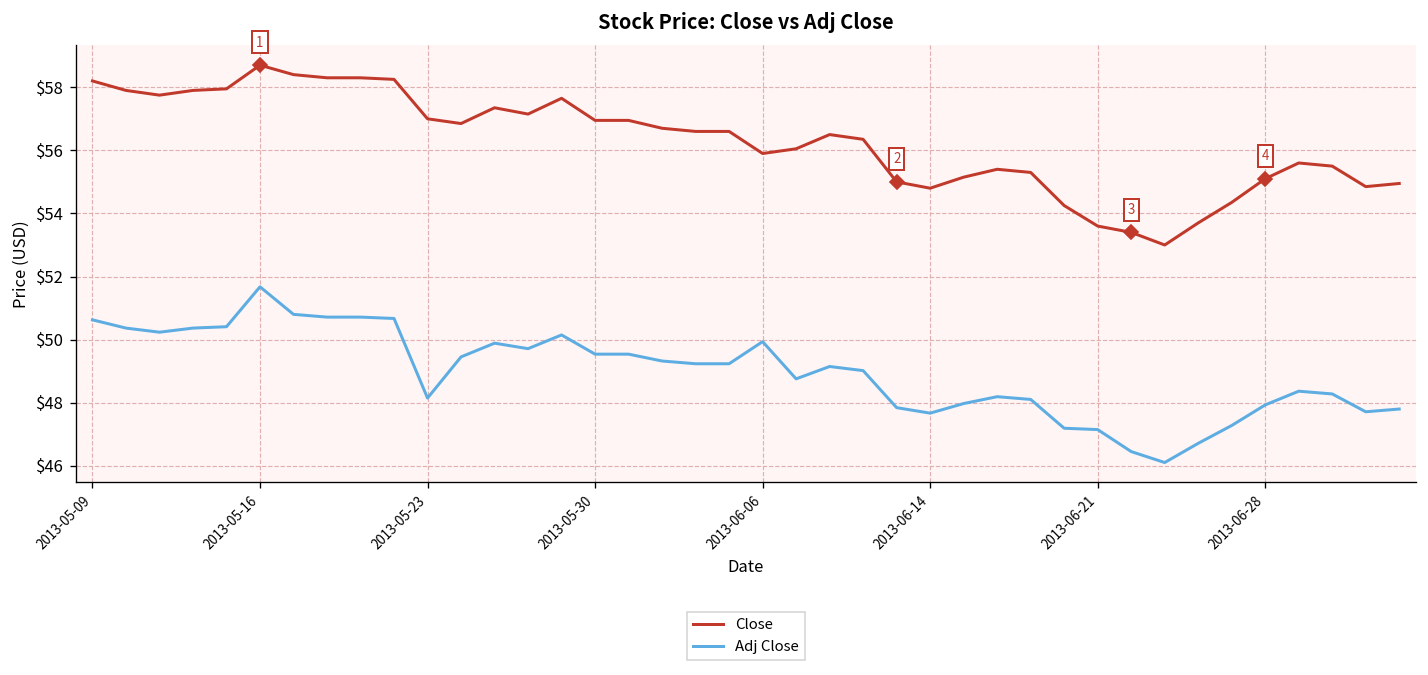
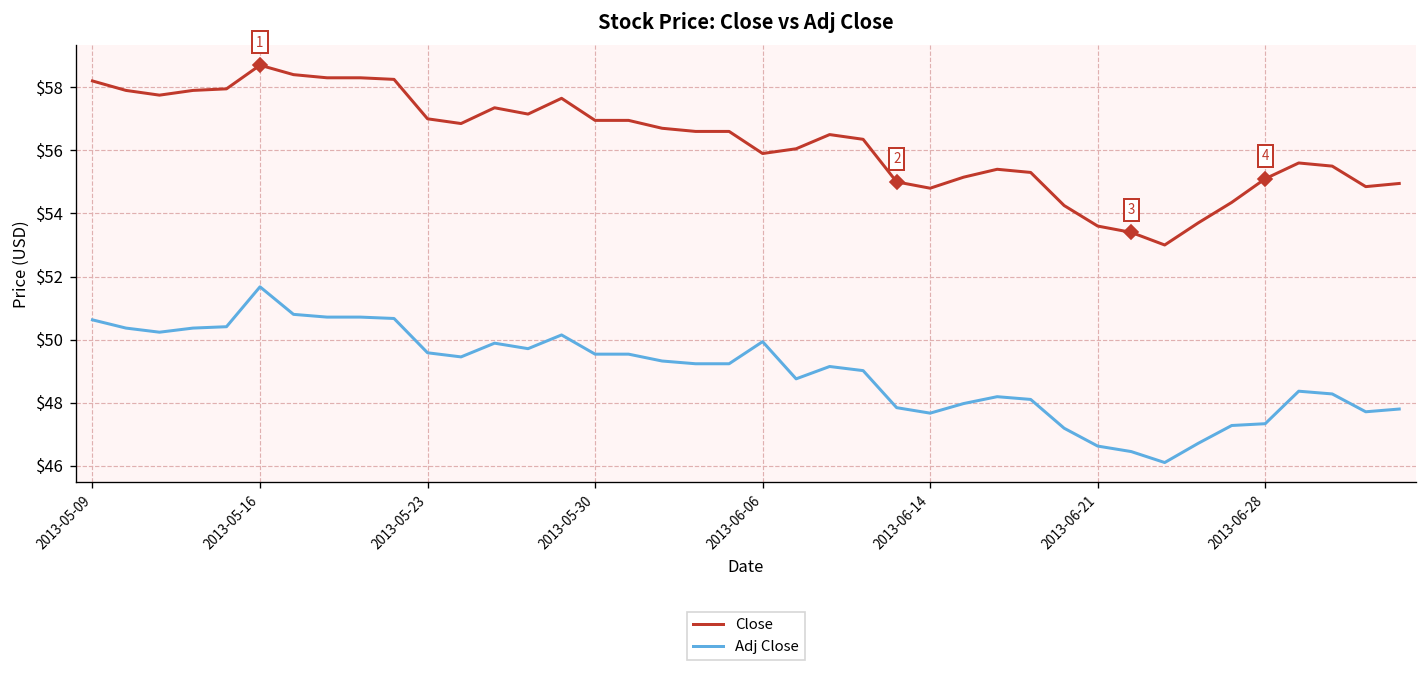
  {
    "Adj Close": {
      "2013-05-09": "$50.6",
      "2013-05-16": "$51.7",
-     "2013-05-23": "$48.1",
+     "2013-05-23": "$49.6",
      "2013-05-30": "$49.5",
      "2013-06-06": "$49.9",
      "2013-06-14": "$47.7",
-     "2013-06-21": "$47.1",
-     "2013-06-28": "$47.9"
+     "2013-06-21": "$46.6",
+     "2013-06-28": "$47.3"
    }
  }
